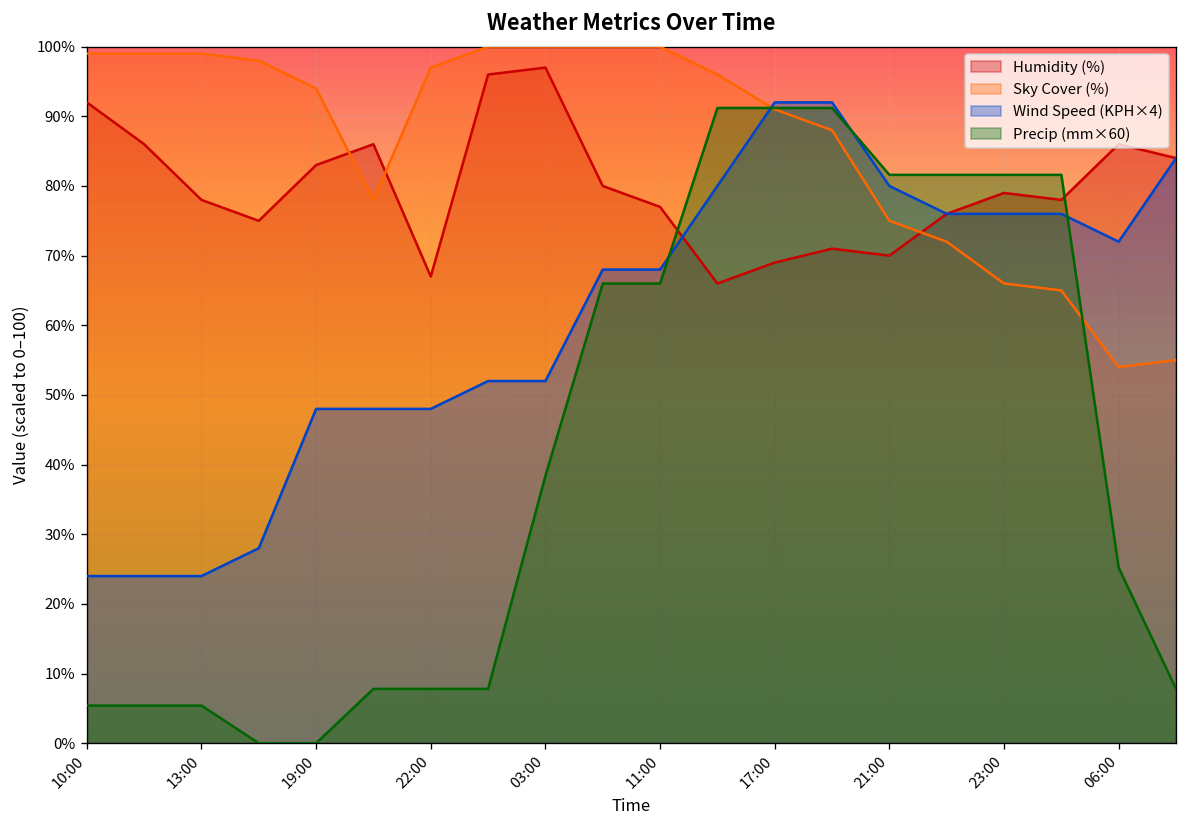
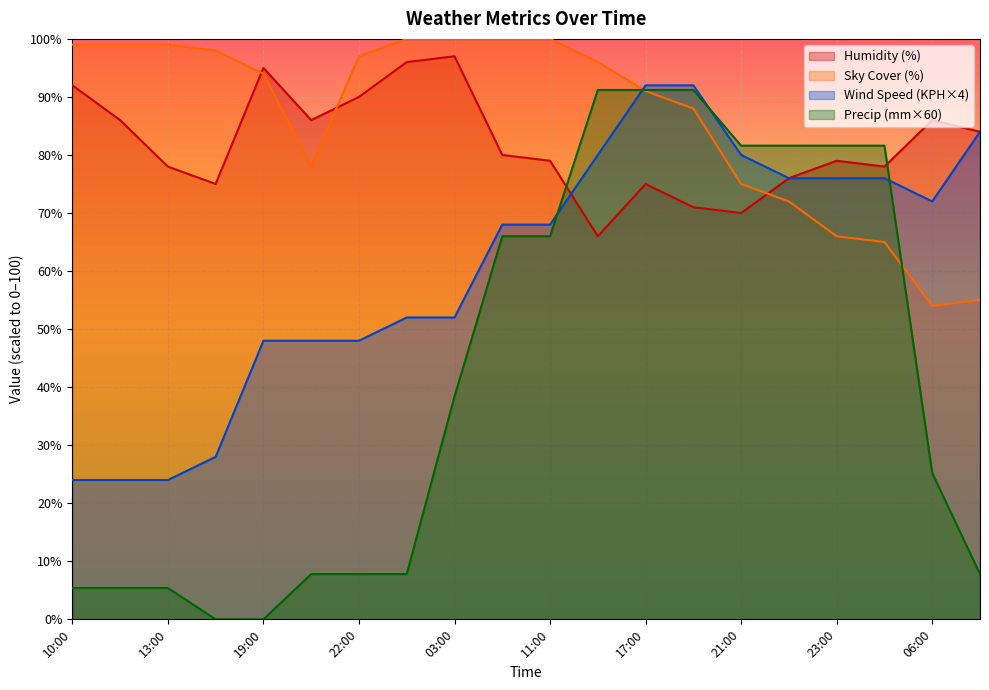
  {
    "Humidity (%)": {
      "10:00": "92%",
      "13:00": "78%",
-     "19:00": "83%",
-     "22:00": "67%",
+     "19:00": "95%",
+     "22:00": "90%",
      "03:00": "97%",
-     "11:00": "77%",
-     "17:00": "69%",
+     "11:00": "79%",
+     "17:00": "75%",
      "21:00": "70%",
      "23:00": "79%"
    },
    "Sky Cover (%)": {
      "10:00": "99%",
      "13:00": "99%",
      "19:00": "94%",
      "22:00": "97%",
      "03:00": "100%",
      "11:00": "100%",
      "21:00": "75%",
      "23:00": "66%",
      "06:00": "54%"
    },
    "Wind Speed (KPH×4)": {
      "10:00": "24%",
      "13:00": "24%",
      "19:00": "48%",
      "22:00": "48%",
      "03:00": "52%",
      "11:00": "68%",
      "17:00": "92%",
      "21:00": "80%",
      "23:00": "76%",
      "06:00": "72%"
    },
    "Precip (mm×60)": {
      "10:00": "5%",
      "13:00": "5%",
      "19:00": "0%",
      "22:00": "8%",
      "03:00": "38%",
      "11:00": "66%",
      "21:00": "82%",
      "23:00": "82%",
      "06:00": "25%"
    }
  }
